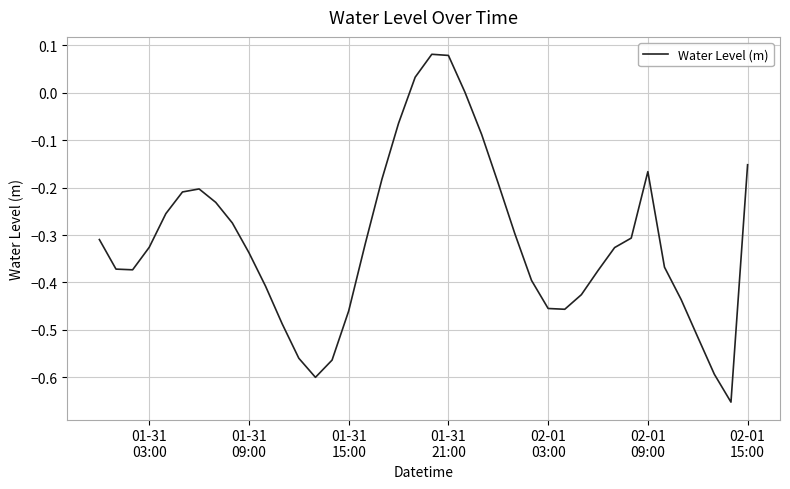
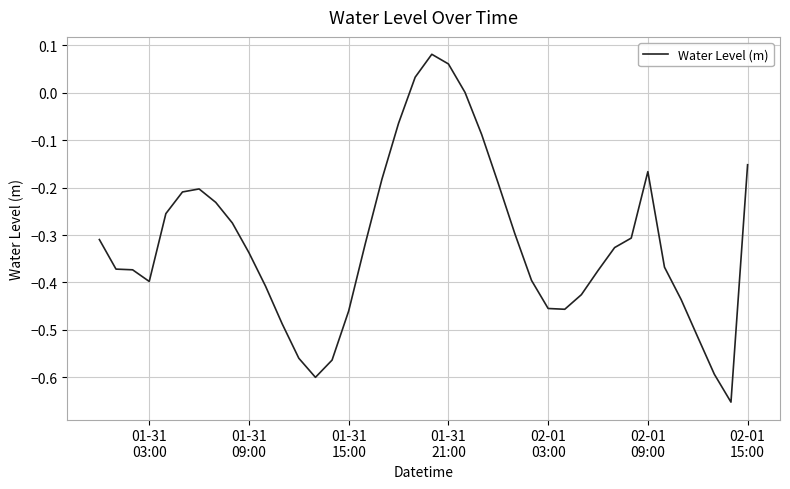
  {
-   "01-31 03:00": -0.33,
+   "01-31 03:00": -0.40,
    "01-31 09:00": -0.34,
    "01-31 15:00": -0.46,
-   "01-31 21:00": 0.08,
+   "01-31 21:00": 0.06,
    "02-01 03:00": -0.45,
    "02-01 09:00": -0.17,
    "02-01 15:00": -0.15
  }
